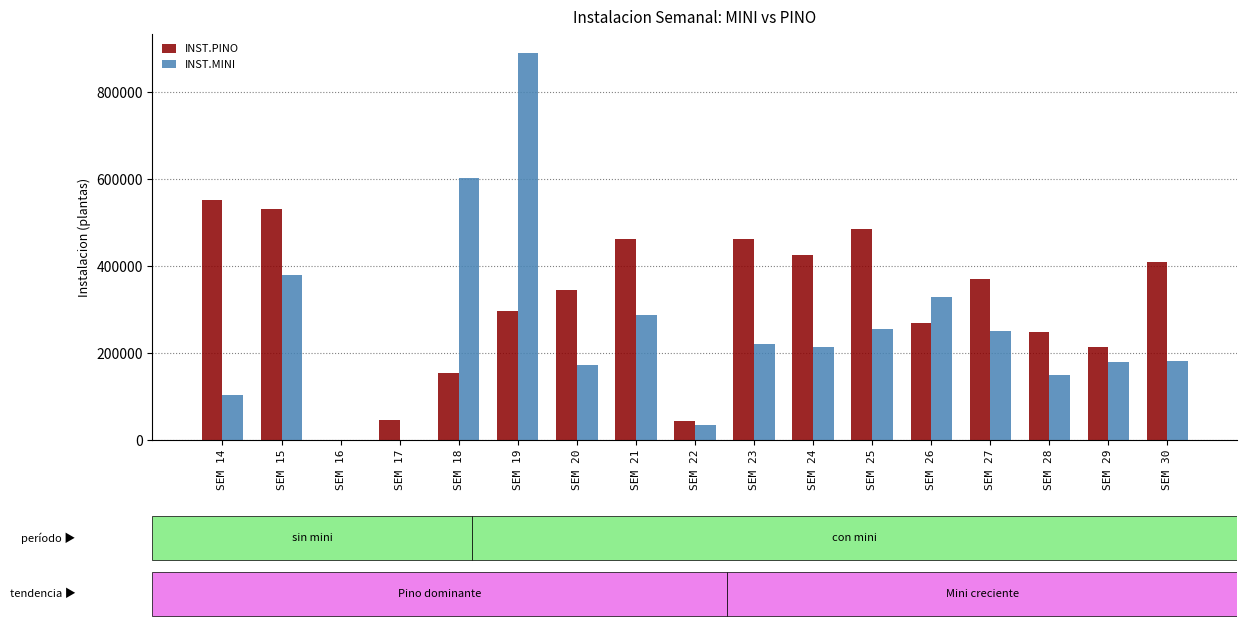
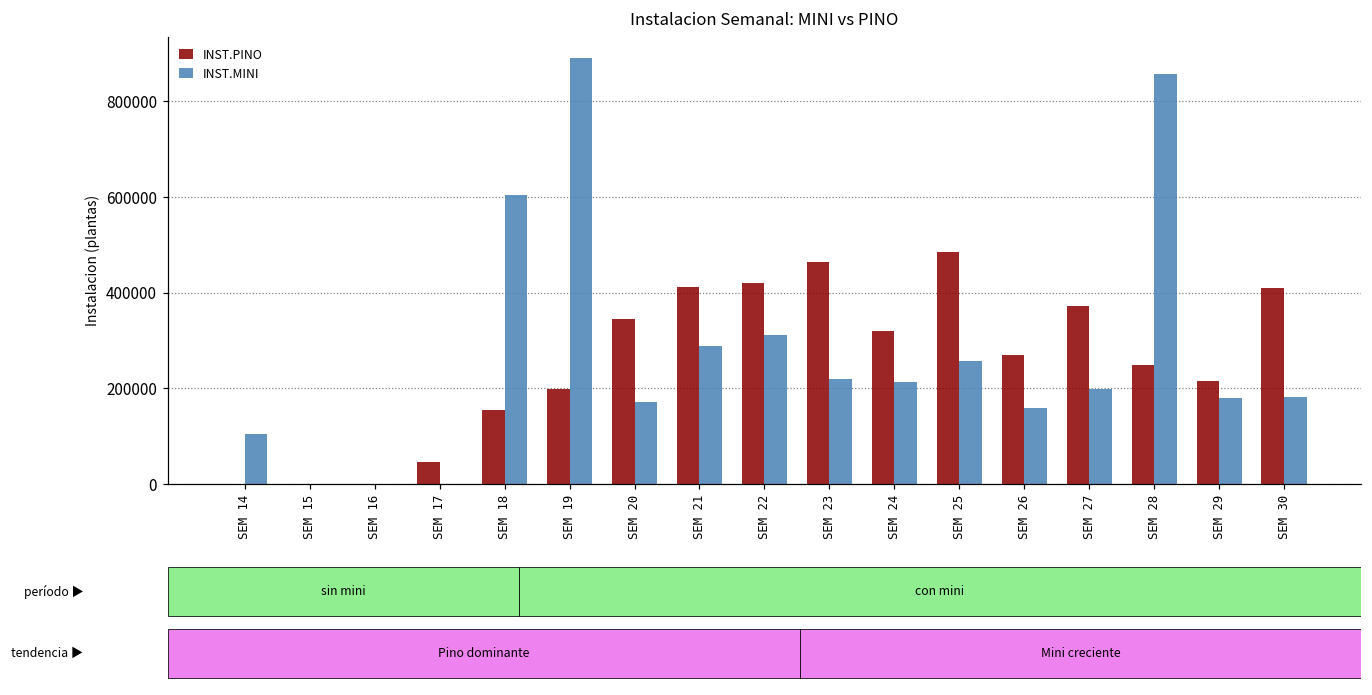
  {
    "INST.PINO": {
-     "SEM 14": 550000,
-     "SEM 15": 530000,
+     "SEM 14": 0,
+     "SEM 15": 0,
      "SEM 16": 0,
      "SEM 17": 50000,
      "SEM 18": 150000,
-     "SEM 19": 300000,
+     "SEM 19": 200000,
      "SEM 20": 340000,
-     "SEM 21": 460000,
-     "SEM 22": 40000,
+     "SEM 21": 410000,
+     "SEM 22": 420000,
      "SEM 23": 460000,
-     "SEM 24": 430000,
+     "SEM 24": 320000,
      "SEM 25": 490000,
      "SEM 26": 270000,
      "SEM 27": 370000,
      "SEM 28": 250000,
      "SEM 29": 210000,
      "SEM 30": 410000
    },
    "INST.MINI": {
      "SEM 14": 100000,
-     "SEM 15": 380000,
+     "SEM 15": 0,
      "SEM 16": 0,
      "SEM 17": 0,
      "SEM 18": 600000,
      "SEM 19": 890000,
      "SEM 20": 170000,
      "SEM 21": 290000,
-     "SEM 22": 40000,
+     "SEM 22": 310000,
      "SEM 23": 220000,
      "SEM 24": 210000,
      "SEM 25": 260000,
-     "SEM 26": 330000,
-     "SEM 27": 250000,
-     "SEM 28": 150000,
+     "SEM 26": 160000,
+     "SEM 27": 200000,
+     "SEM 28": 860000,
      "SEM 29": 180000,
      "SEM 30": 180000
    }
  }
